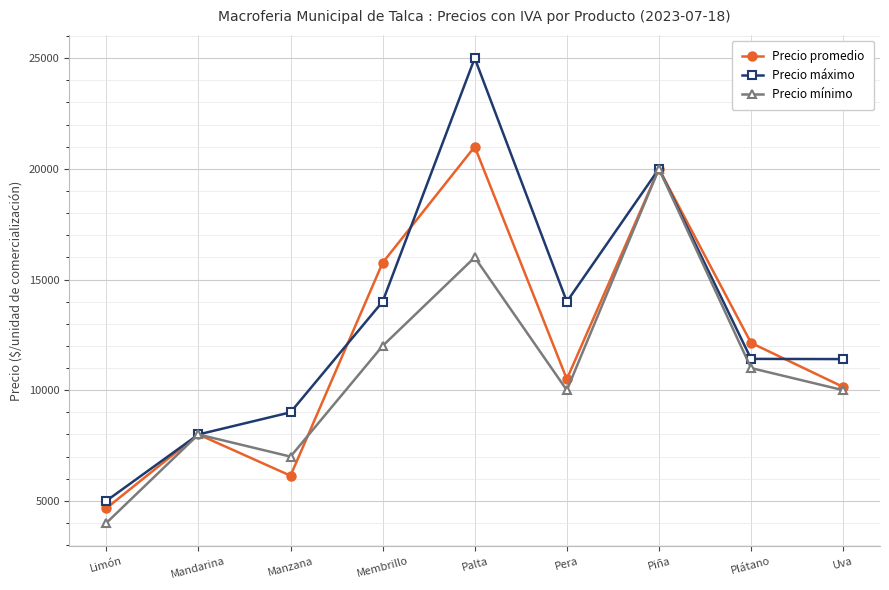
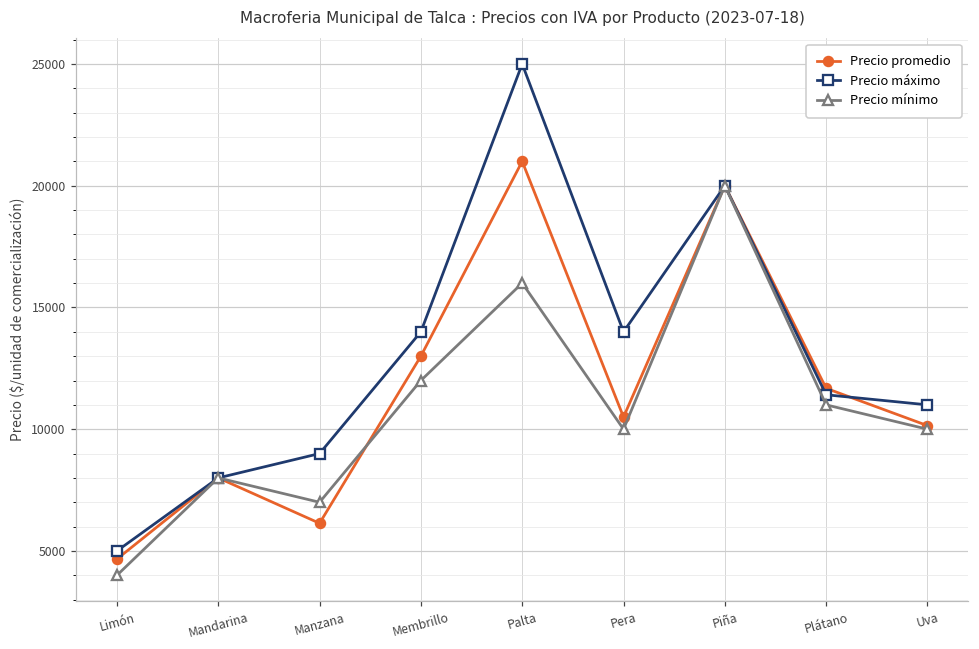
  {
    "Precio promedio": {
      "Limón": 4700,
      "Manzana": 6100,
-     "Membrillo": 15800,
+     "Membrillo": 13000,
      "Palta": 21000,
      "Pera": 10500,
-     "Plátano": 12100,
+     "Plátano": 11700,
      "Uva": 10100
    },
    "Precio máximo": {
      "Limón": 5000,
      "Manzana": 9000,
      "Membrillo": 14000,
      "Palta": 25000,
      "Pera": 14000,
      "Plátano": 11400,
-     "Uva": 11400
+     "Uva": 11000
    },
    "Precio mínimo": {
      "Limón": 4000,
      "Manzana": 7000,
      "Membrillo": 12000,
      "Palta": 16000,
      "Pera": 10000,
      "Plátano": 11000,
      "Uva": 10000
    }
  }
